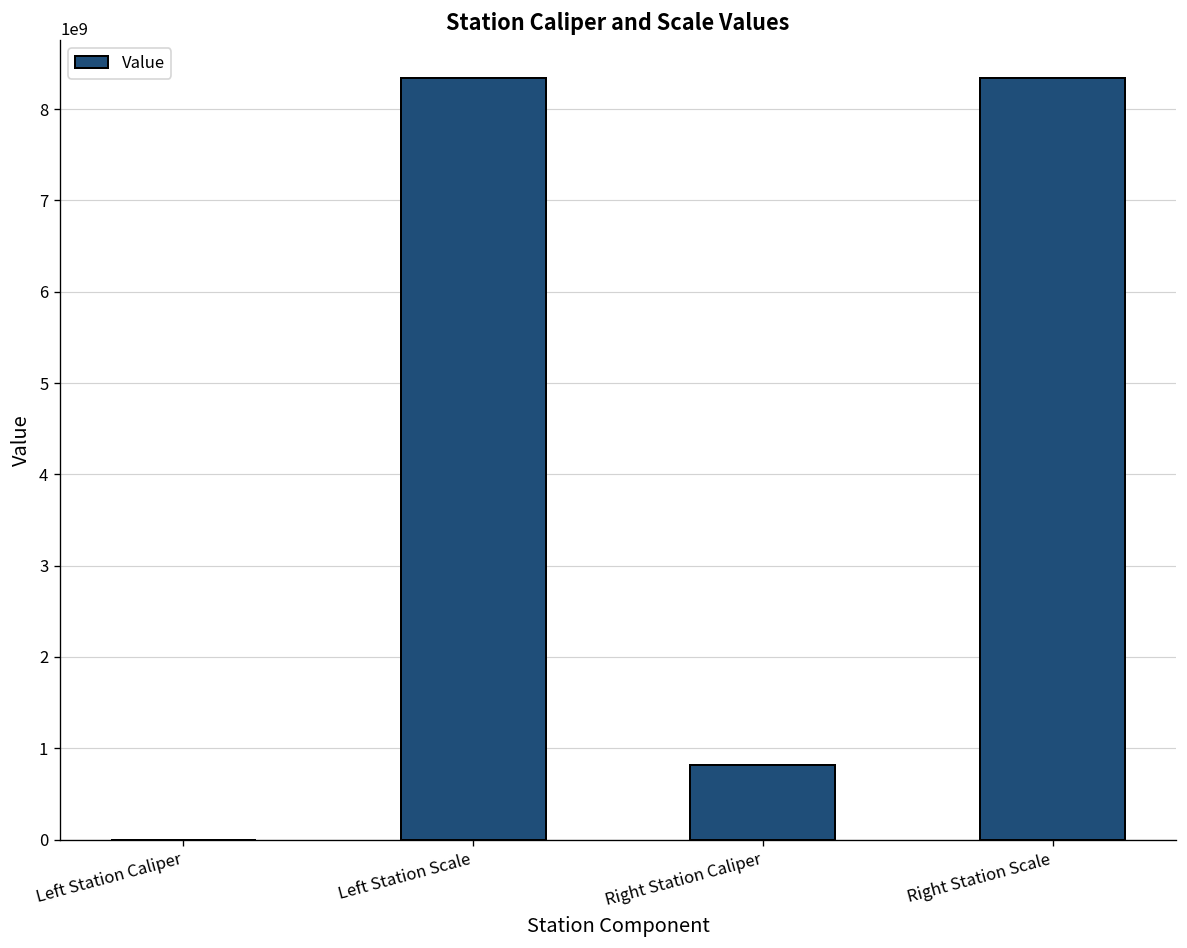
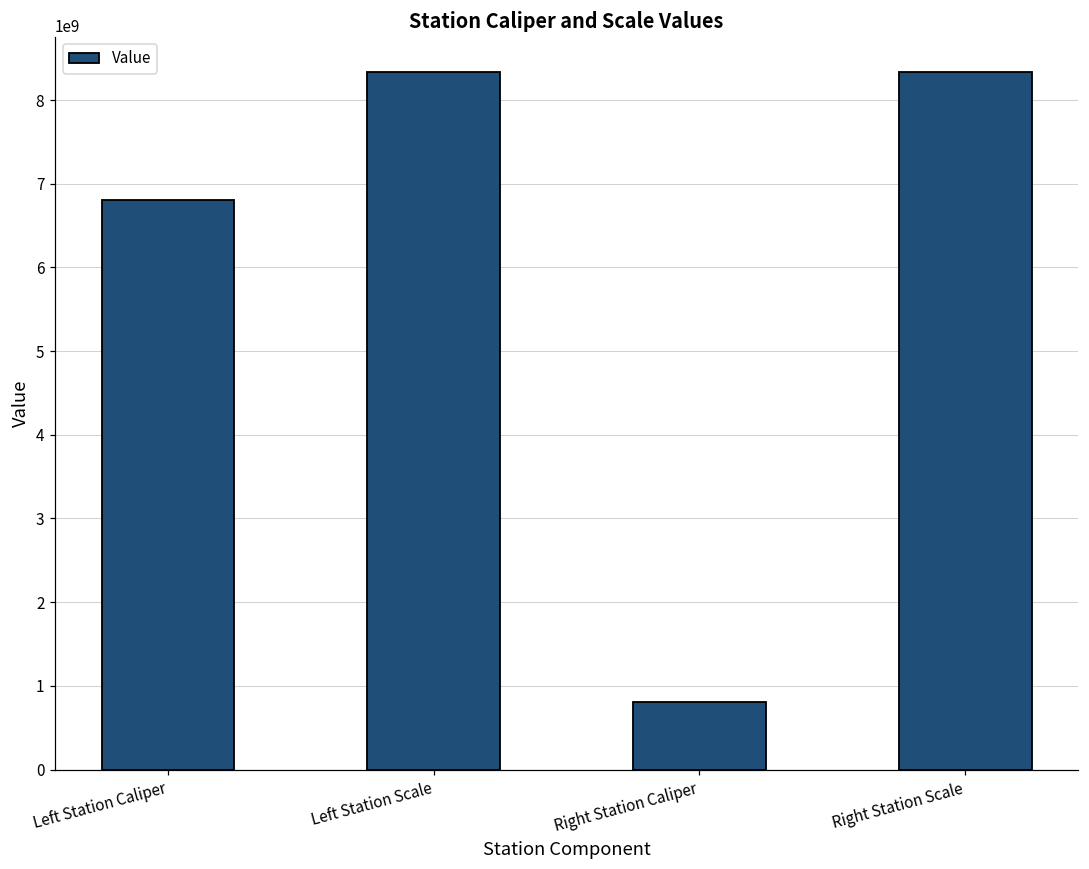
  {
-   "Left Station Caliper": 0,
+   "Left Station Caliper": 6800000000,
    "Left Station Scale": 8300000000,
    "Right Station Caliper": 800000000,
    "Right Station Scale": 8300000000
  }
